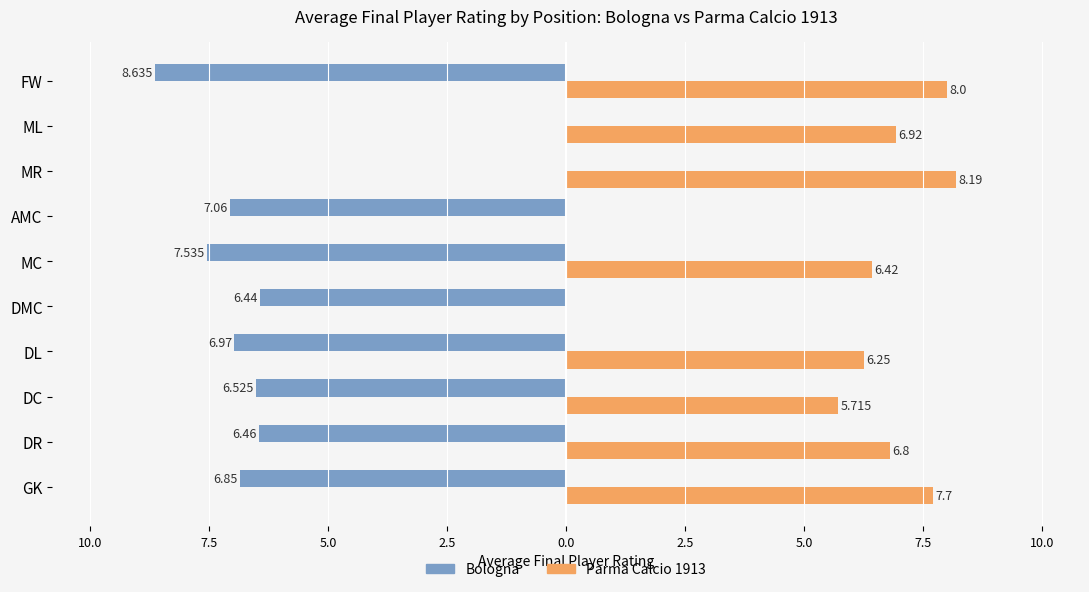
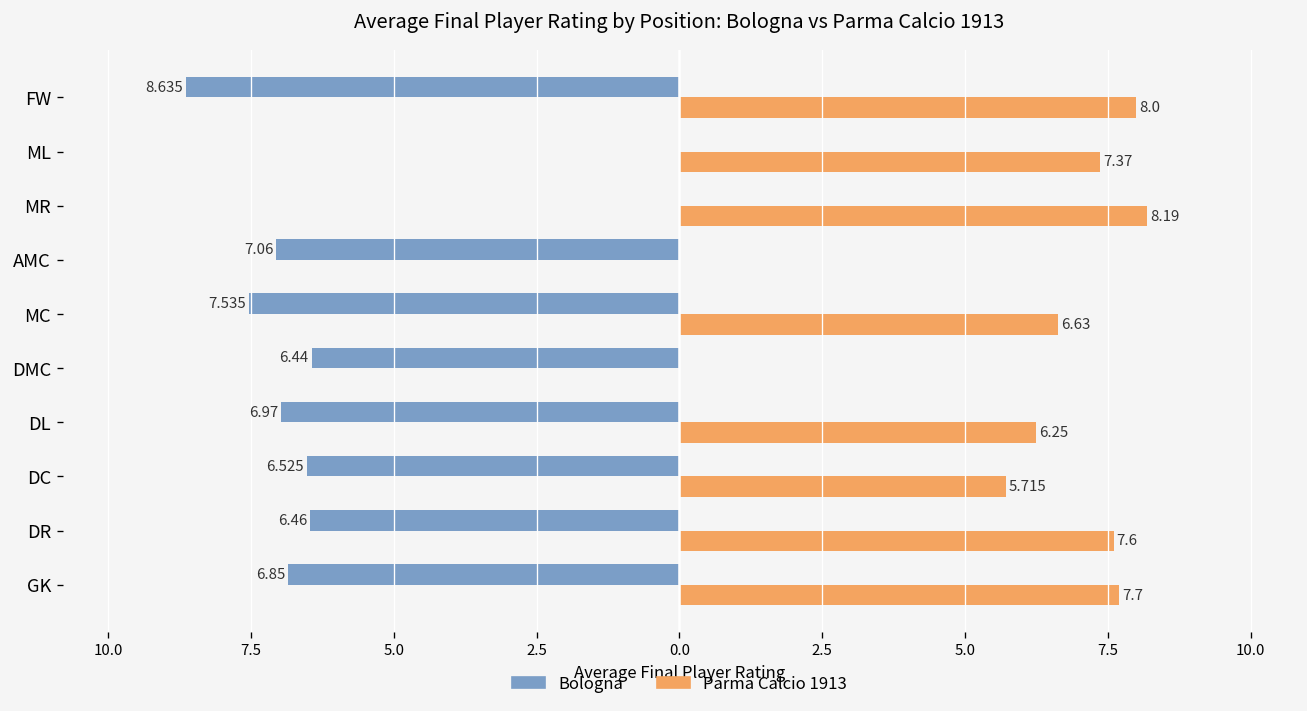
  {
    "Parma Calcio 1913": {
      "FW": 8.0,
-     "ML": 6.92,
+     "ML": 7.37,
      "MR": 8.19,
-     "MC": 6.42,
+     "MC": 6.63,
      "DL": 6.25,
      "DC": 5.715,
-     "DR": 6.8,
+     "DR": 7.6,
      "GK": 7.7
    }
  }
